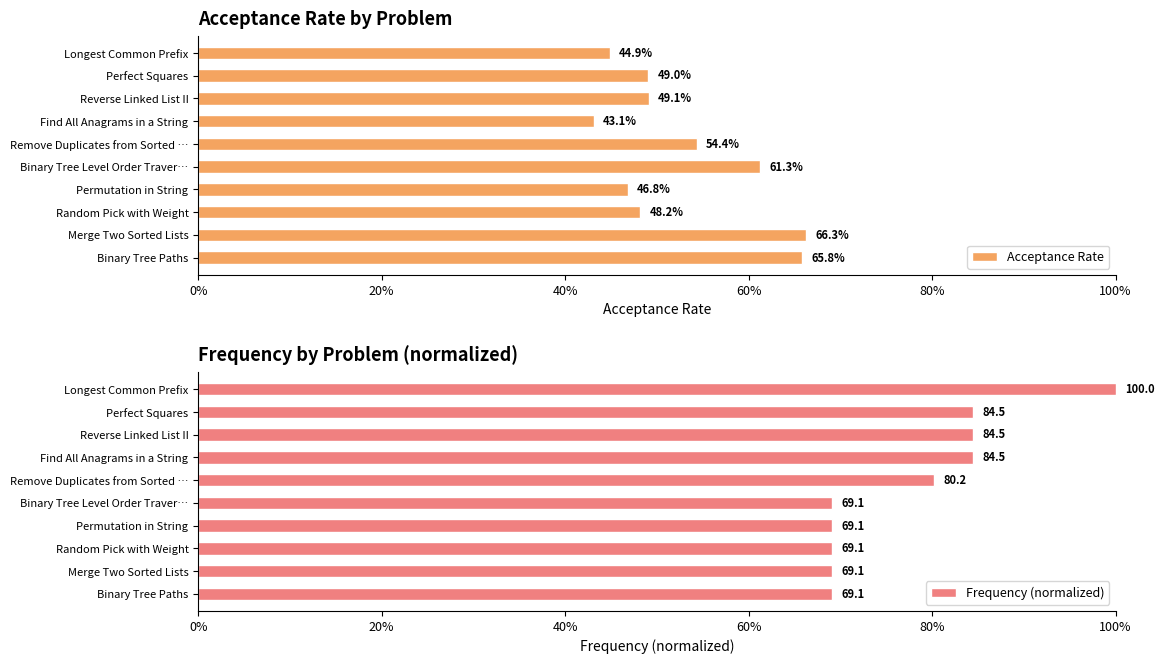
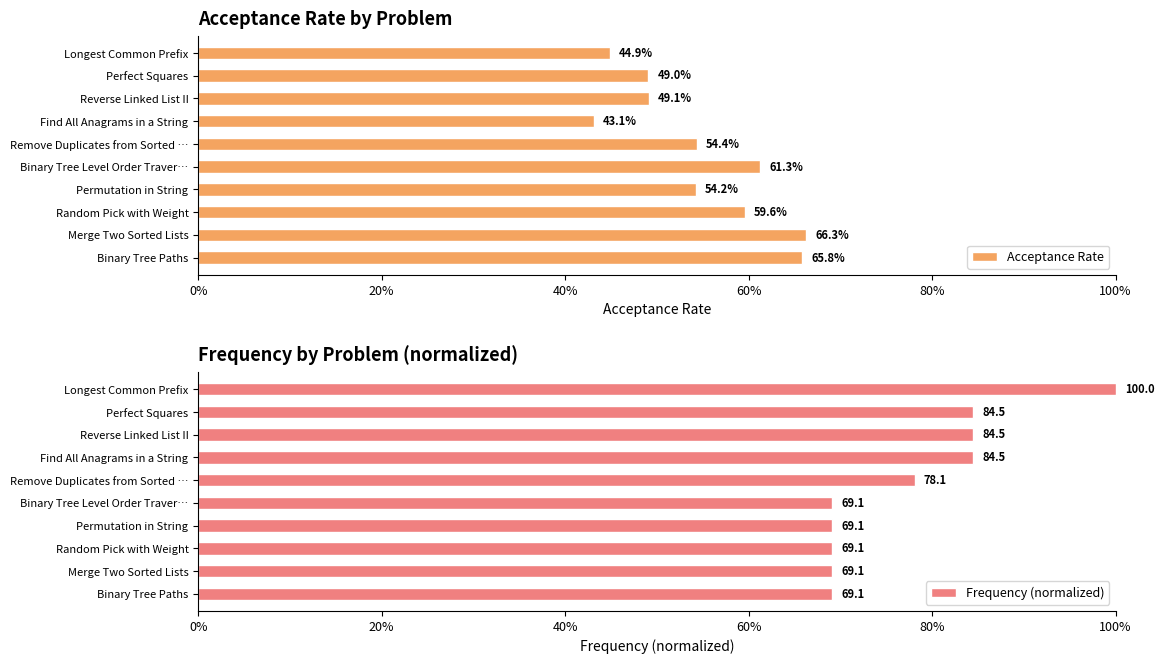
  {
    "Acceptance Rate by Problem": {
      "Longest Common Prefix": "44.9%",
      "Perfect Squares": "49.0%",
      "Reverse Linked List II": "49.1%",
      "Find All Anagrams in a String": "43.1%",
      "Remove Duplicates from Sorted …": "54.4%",
      "Binary Tree Level Order Traver…": "61.3%",
-     "Permutation in String": "46.8%",
-     "Random Pick with Weight": "48.2%",
+     "Permutation in String": "54.2%",
+     "Random Pick with Weight": "59.6%",
      "Merge Two Sorted Lists": "66.3%",
      "Binary Tree Paths": "65.8%"
    },
    "Frequency by Problem (normalized)": {
-     "Remove Duplicates from Sorted …": "80.2"
+     "Remove Duplicates from Sorted …": "78.1"
    }
  }
